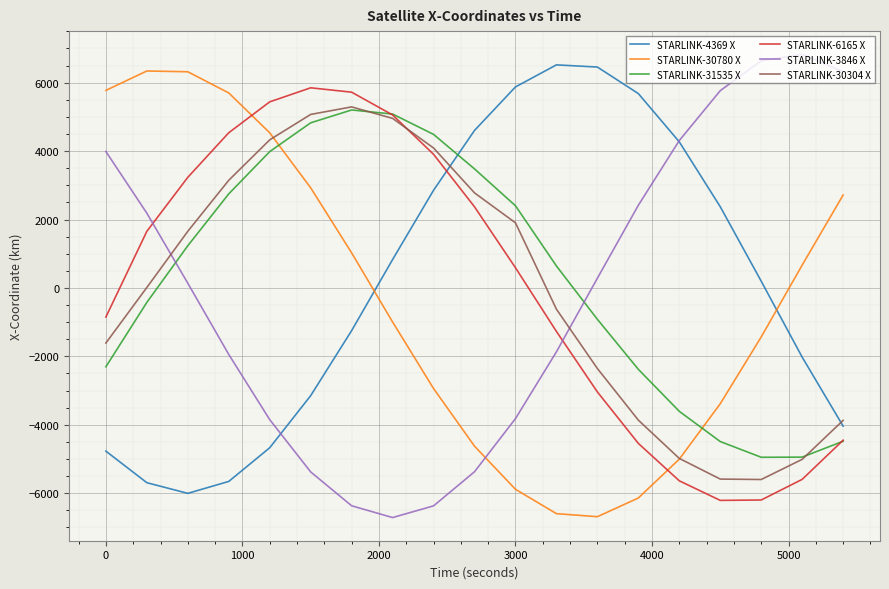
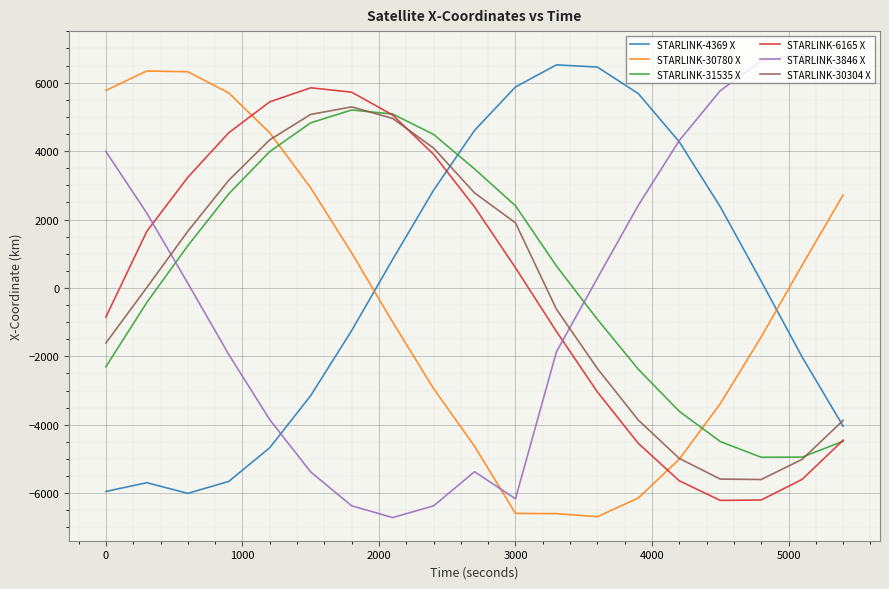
  {
    "STARLINK-4369 X": {
-     "0": -4800,
+     "0": -5900,
      "3000": 5900
    },
    "STARLINK-30780 X": {
      "0": 5800,
-     "3000": -5900
+     "3000": -6600
    },
    "STARLINK-31535 X": {
      "0": -2300,
      "3000": 2400
    },
    "STARLINK-6165 X": {
      "0": -900,
      "3000": 600
    },
    "STARLINK-3846 X": {
      "0": 4000,
-     "3000": -3800
+     "3000": -6200
    },
    "STARLINK-30304 X": {
      "0": -1600,
      "3000": 1900
    }
  }
